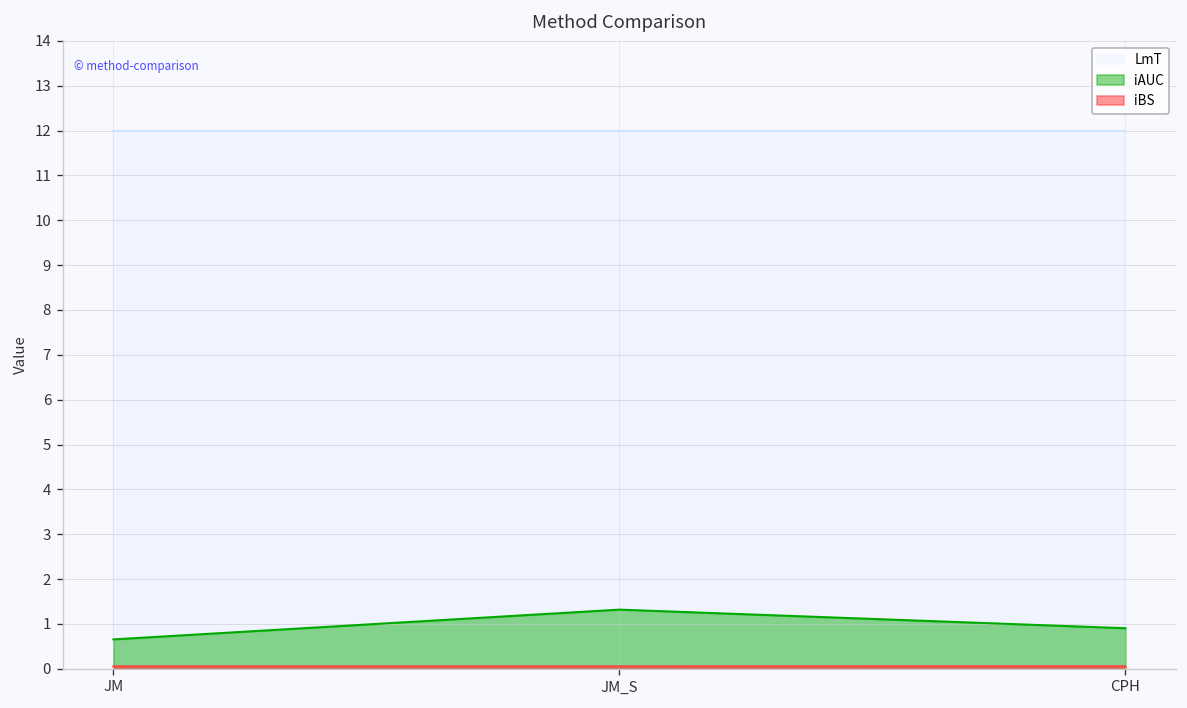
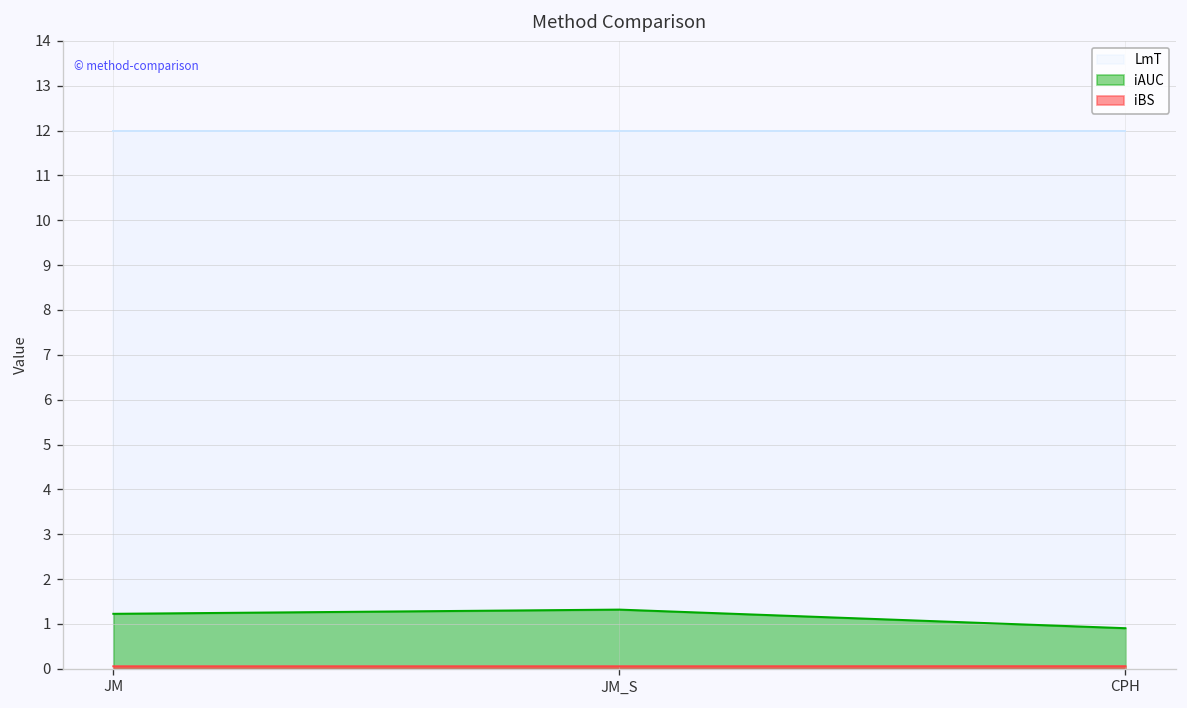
  {
    "LmT": {
      "JM": 12.0,
      "JM_S": 12.0,
      "CPH": 12.0
    },
    "iAUC": {
-     "JM": 0.7,
+     "JM": 1.2,
      "JM_S": 1.3,
      "CPH": 0.9
    },
    "iBS": {
      "JM": 0.1,
      "JM_S": 0.1,
      "CPH": 0.1
    }
  }
